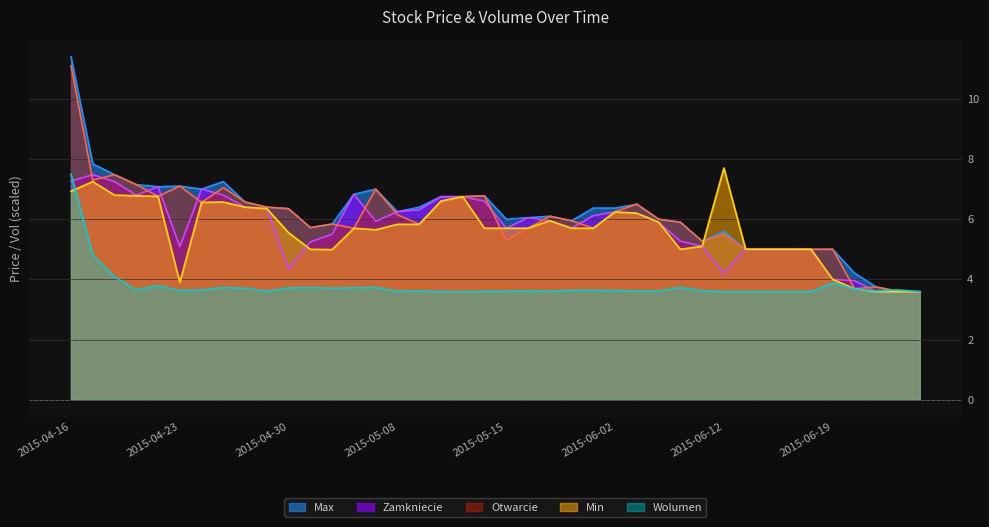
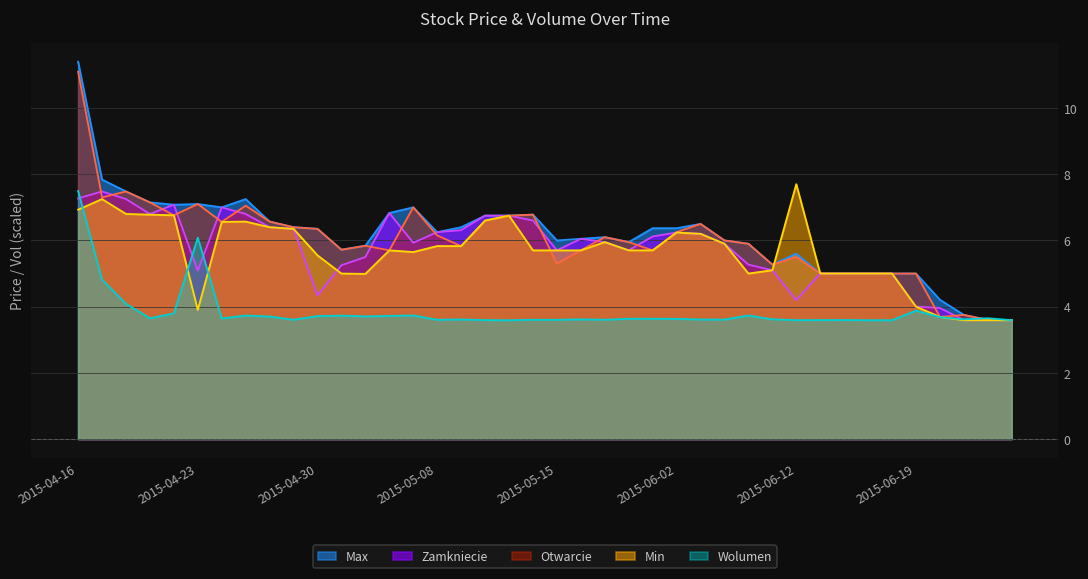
  {
    "Max": {
      "2015-04-16": 11.4,
      "2015-05-15": 6.0,
      "2015-06-02": 6.4,
      "2015-06-12": 5.6
    },
    "Zamkniecie": {
      "2015-04-16": 7.3,
      "2015-04-23": 5.1,
      "2015-04-30": 4.3,
      "2015-06-12": 4.2
    },
    "Otwarcie": {
      "2015-04-16": 11.1,
      "2015-05-08": 6.2,
      "2015-05-15": 5.3,
      "2015-06-12": 5.5
    },
    "Min": {
      "2015-04-16": 6.9,
      "2015-04-23": 3.9,
      "2015-04-30": 5.6,
      "2015-05-08": 5.8,
      "2015-06-12": 7.7
    },
    "Wolumen": {
      "2015-04-16": 7.5,
-     "2015-04-23": 3.6,
+     "2015-04-23": 6.1,
      "2015-04-30": 3.7,
      "2015-05-08": 3.6,
      "2015-05-15": 3.6,
      "2015-06-02": 3.6,
      "2015-06-12": 3.6,
      "2015-06-19": 3.9
    }
  }
